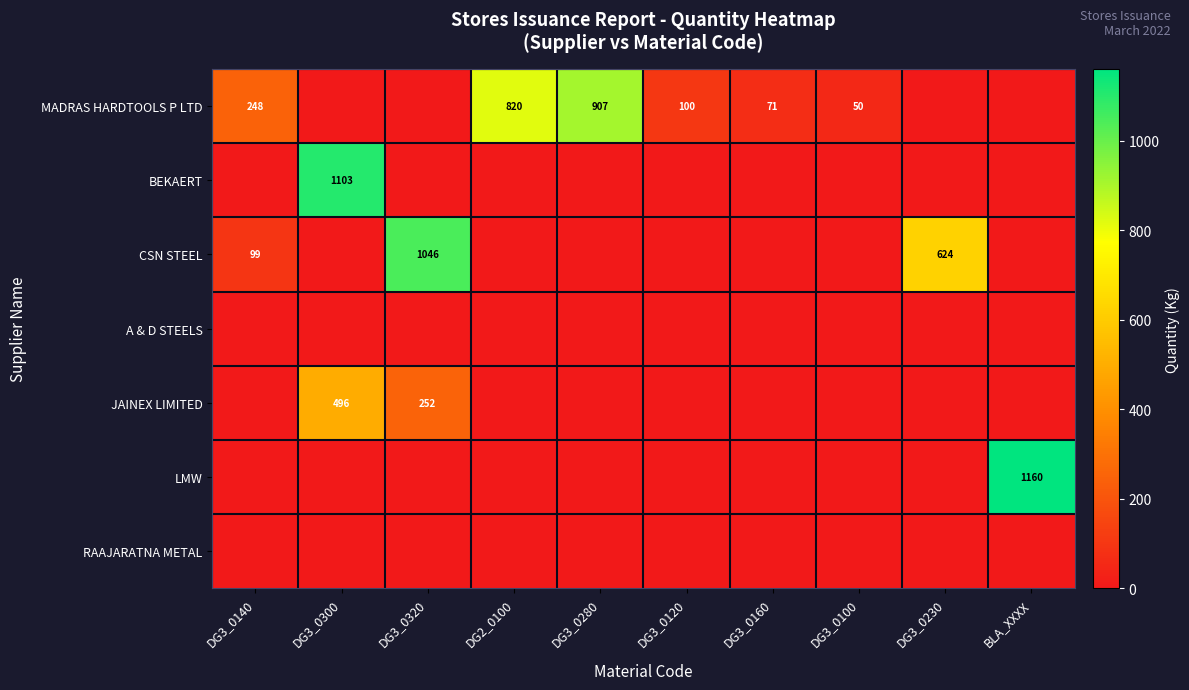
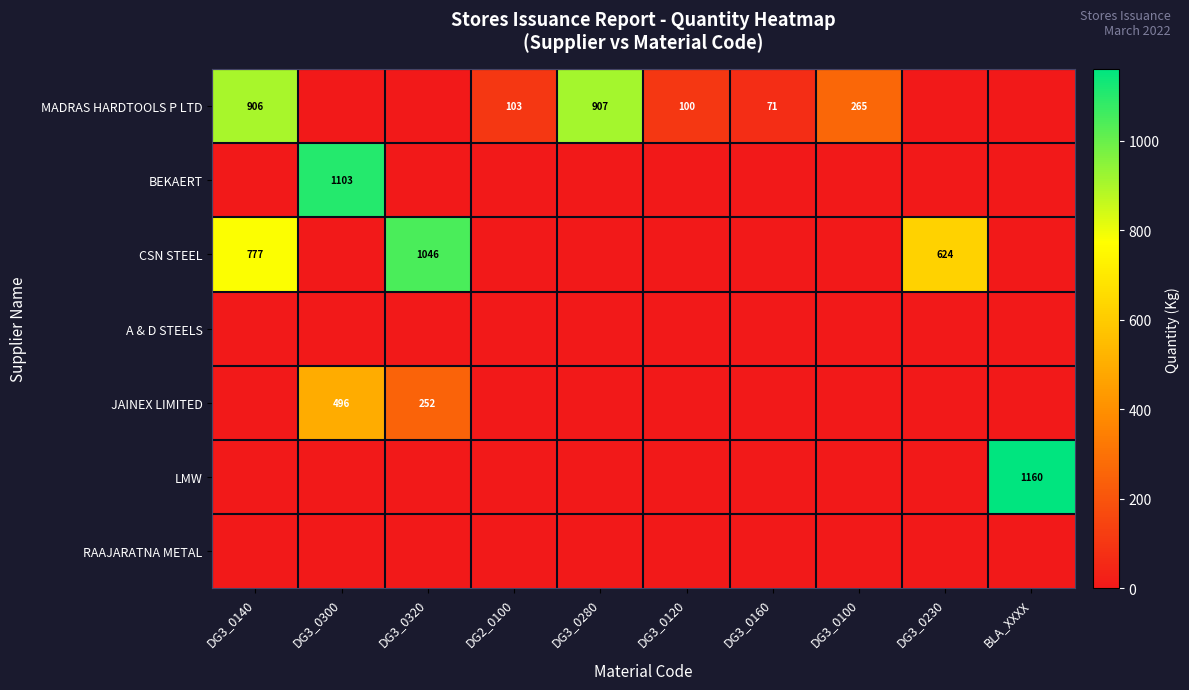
  {
    "MADRAS HARDTOOLS P LTD": {
-     "DG3_0140": 248,
-     "DG2_0100": 820,
+     "DG3_0140": 906,
+     "DG2_0100": 103,
      "DG3_0280": 907,
      "DG3_0120": 100,
      "DG3_0160": 71,
-     "DG3_0100": 50
+     "DG3_0100": 265
    },
    "BEKAERT": {
      "DG3_0300": 1103
    },
    "CSN STEEL": {
-     "DG3_0140": 99,
+     "DG3_0140": 777,
      "DG3_0320": 1046,
      "DG3_0230": 624
    },
    "JAINEX LIMITED": {
      "DG3_0300": 496,
      "DG3_0320": 252
    },
    "LMW": {
      "BLA_XXXX": 1160
    }
  }
